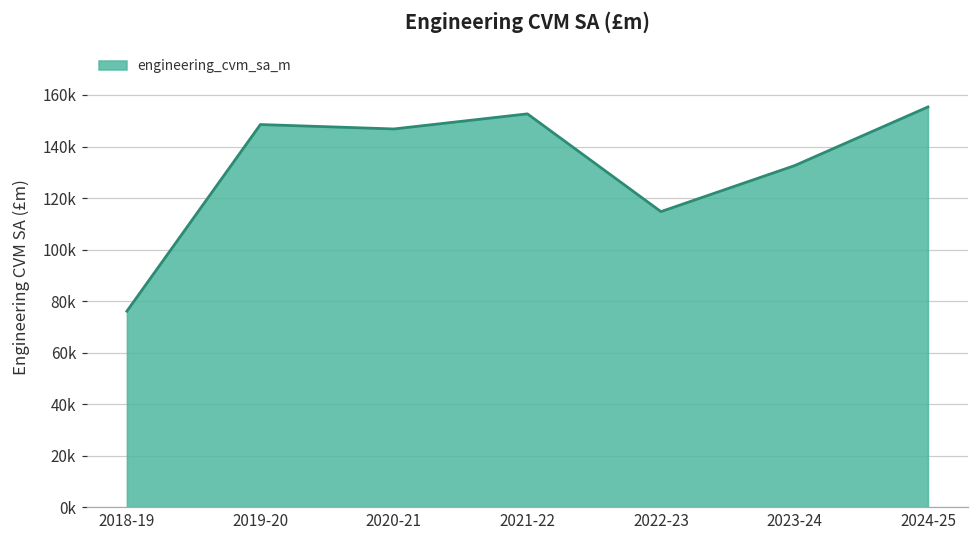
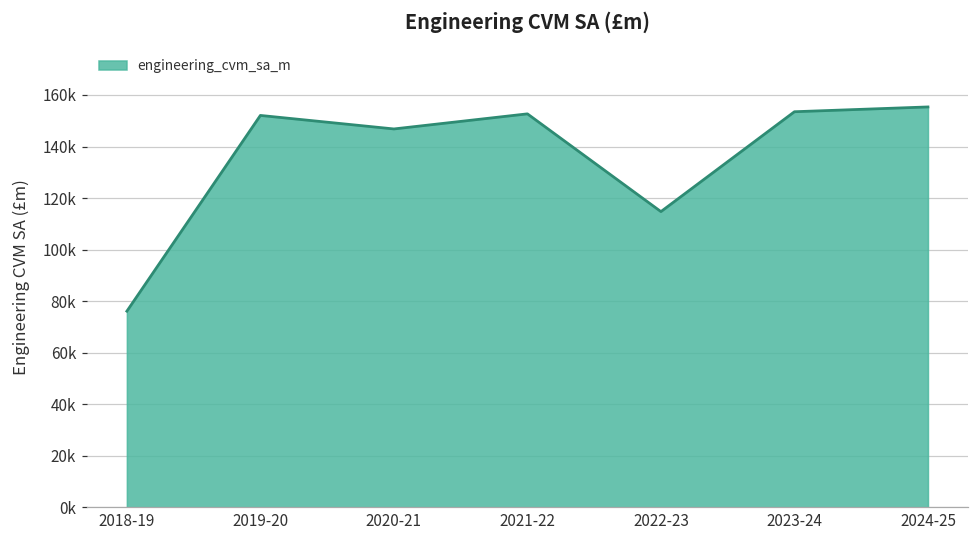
  {
    "2018-19": 76000,
-   "2019-20": 149000,
+   "2019-20": 152000,
    "2020-21": 147000,
    "2021-22": 153000,
    "2022-23": 115000,
-   "2023-24": 133000,
+   "2023-24": 154000,
    "2024-25": 155000
  }
